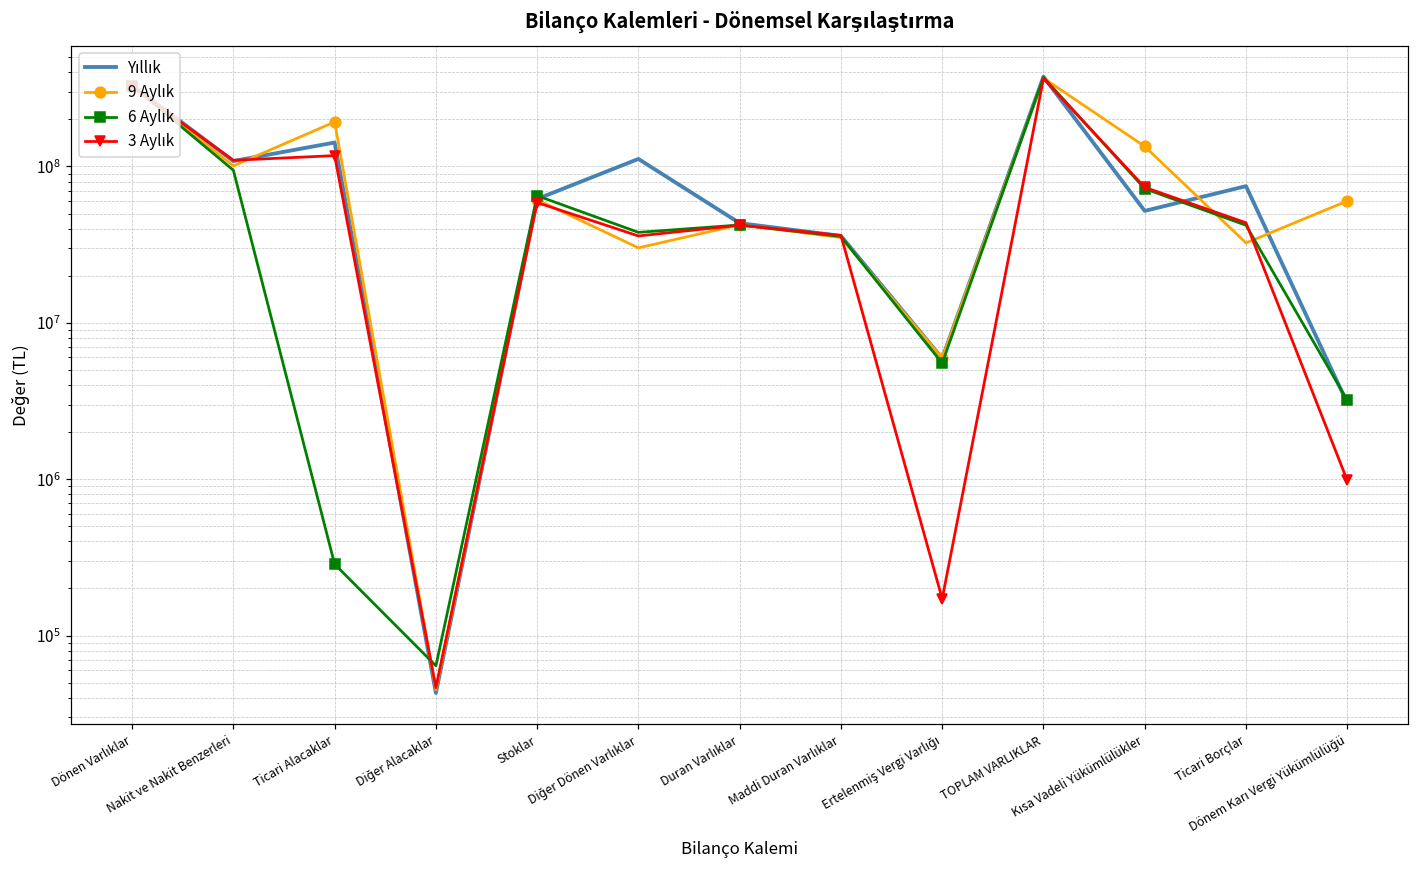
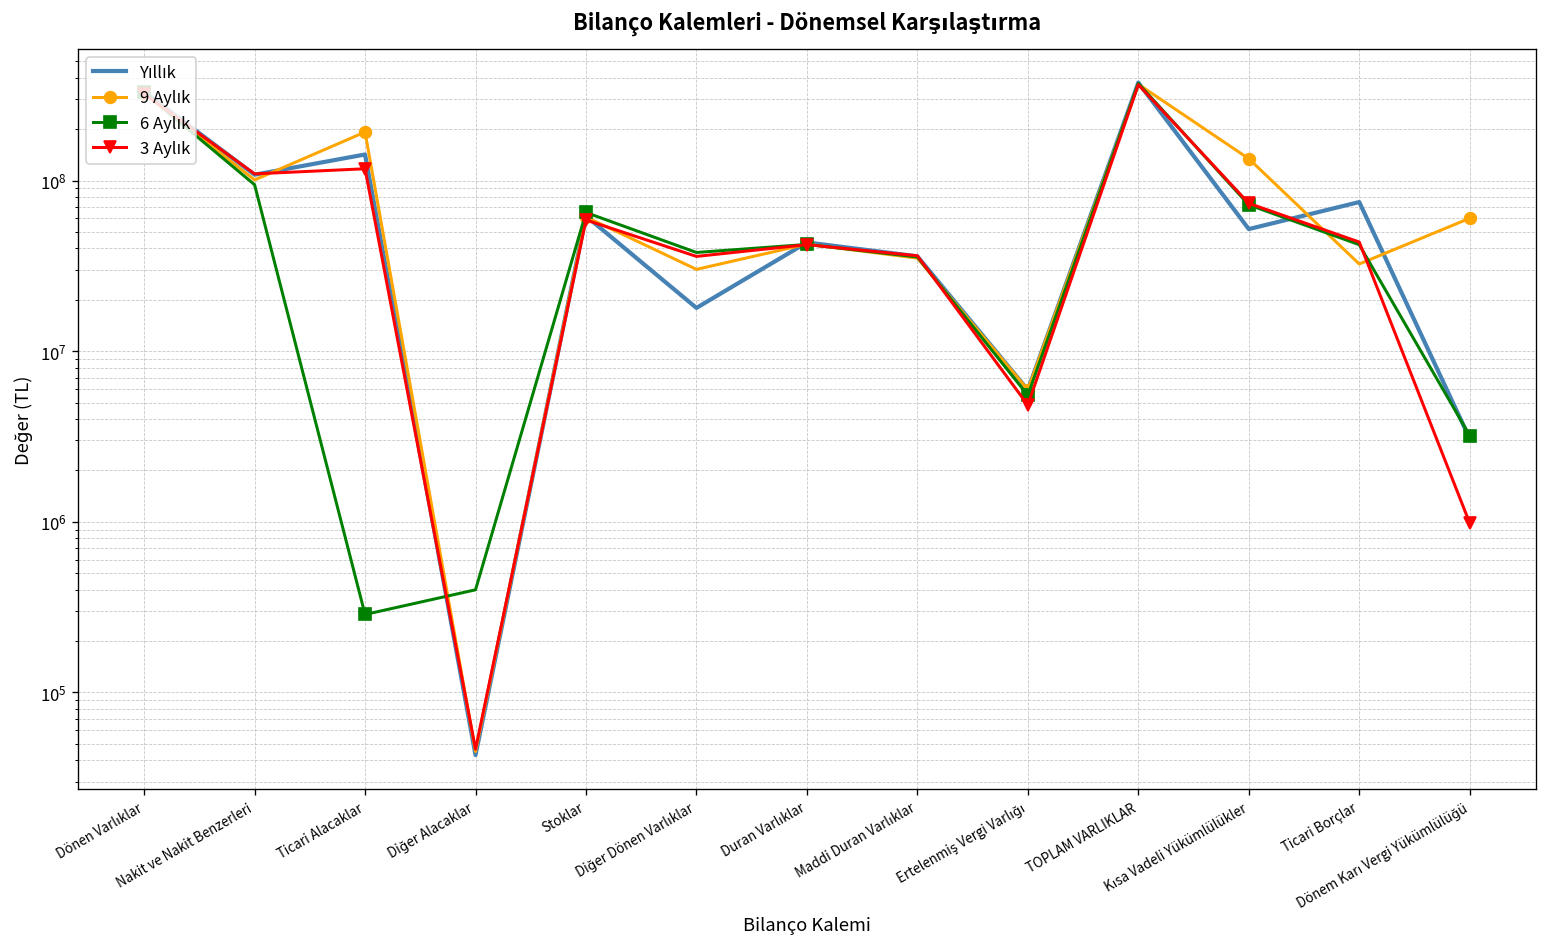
  {
    "Yıllık": {
      "Ticari Alacaklar": 140000000,
      "Diğer Alacaklar": 43000,
-     "Diğer Dönen Varlıklar": 110000000,
+     "Diğer Dönen Varlıklar": 18000000,
      "Kısa Vadeli Yükümlülükler": 52000000,
      "Ticari Borçlar": 70000000,
      "Dönem Karı Vergi Yükümlülüğü": 3100000
    },
    "9 Aylık": {
      "Nakit ve Nakit Benzerleri": 100000000,
      "Ticari Alacaklar": 190000000,
      "Diğer Dönen Varlıklar": 30000000,
      "Kısa Vadeli Yükümlülükler": 130000000,
      "Ticari Borçlar": 32000000,
      "Dönem Karı Vergi Yükümlülüğü": 60000000
    },
    "6 Aylık": {
      "Nakit ve Nakit Benzerleri": 90000000,
      "Ticari Alacaklar": 290000,
-     "Diğer Alacaklar": 60000,
+     "Diğer Alacaklar": 400000,
      "Stoklar": 60000000,
      "Diğer Dönen Varlıklar": 38000000,
      "Ertelenmiş Vergi Varlığı": 5500000,
      "Dönem Karı Vergi Yükümlülüğü": 3200000
    },
    "3 Aylık": {
      "Ticari Alacaklar": 120000000,
      "Diğer Dönen Varlıklar": 36000000,
-     "Ertelenmiş Vergi Varlığı": 170000,
+     "Ertelenmiş Vergi Varlığı": 4800000,
      "Dönem Karı Vergi Yükümlülüğü": 1000000
    }
  }
